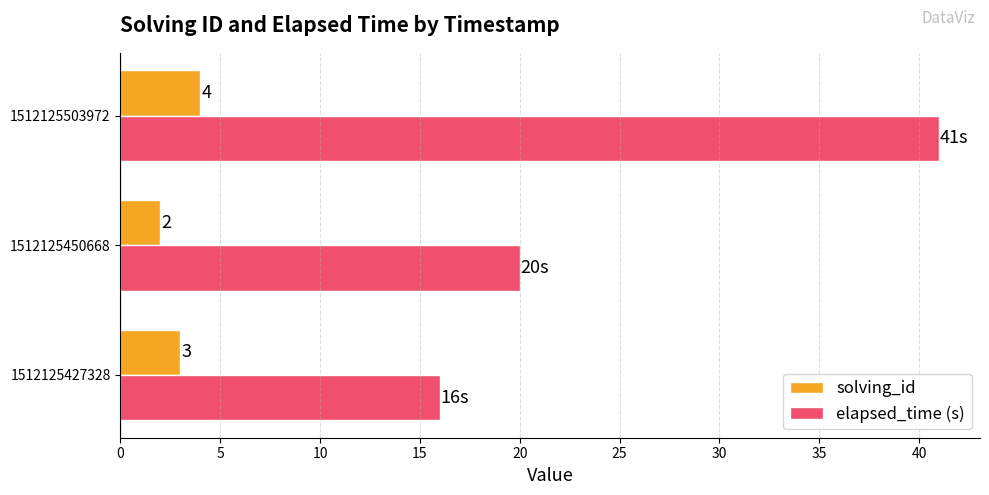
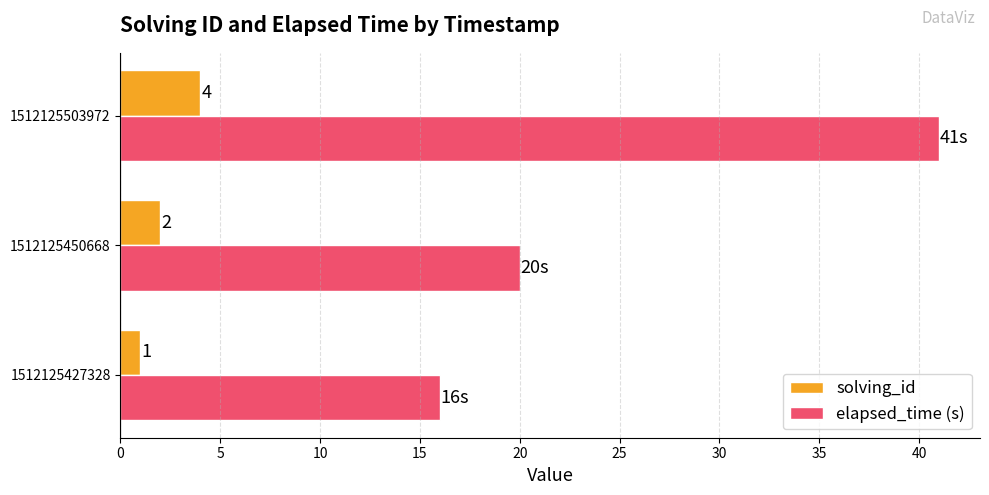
  {
    "solving_id": {
      "1512125503972": "4",
      "1512125450668": "2",
-     "1512125427328": "3"
+     "1512125427328": "1"
    },
    "elapsed_time (s)": {
      "1512125503972": "41s",
      "1512125450668": "20s",
      "1512125427328": "16s"
    }
  }
